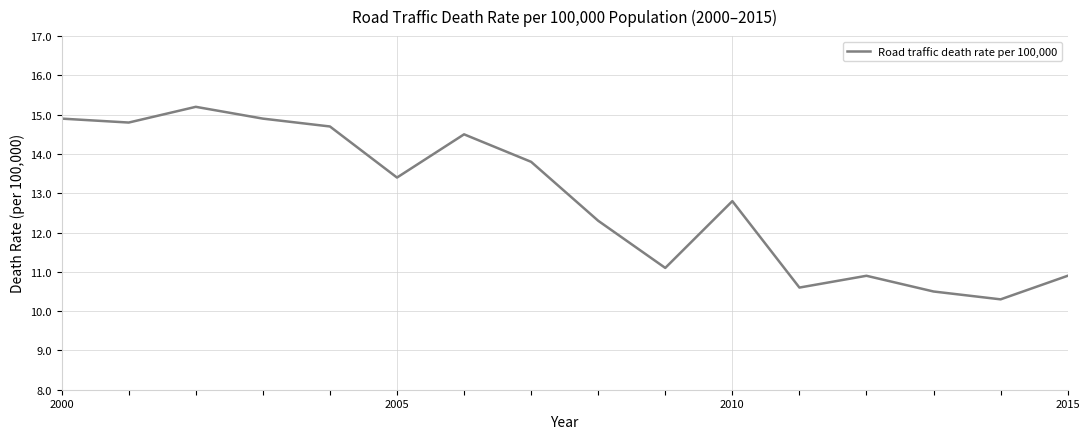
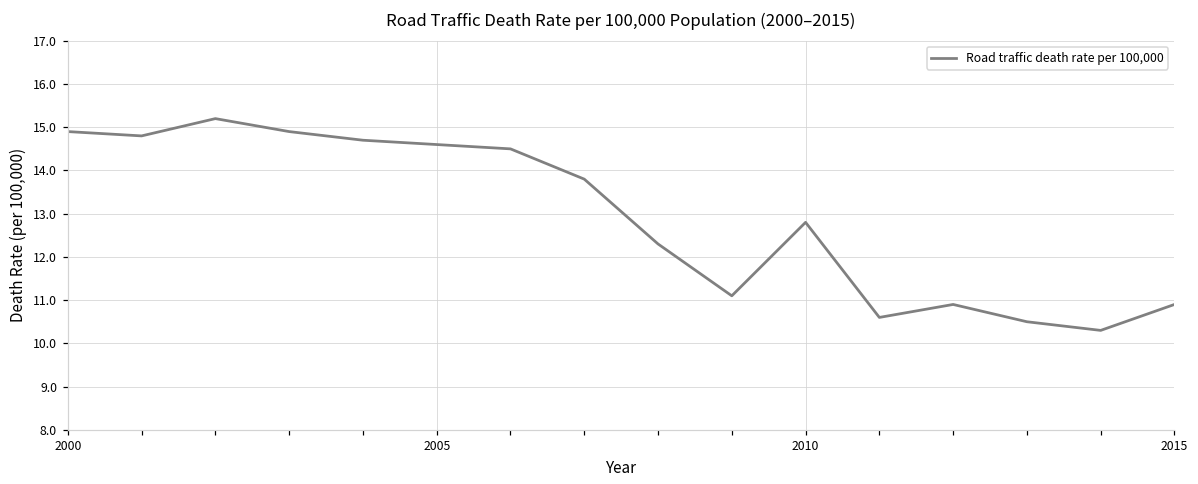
  {
    "2000": 14.9,
-   "2005": 13.4,
+   "2005": 14.6,
    "2010": 12.8,
    "2015": 10.9
  }
